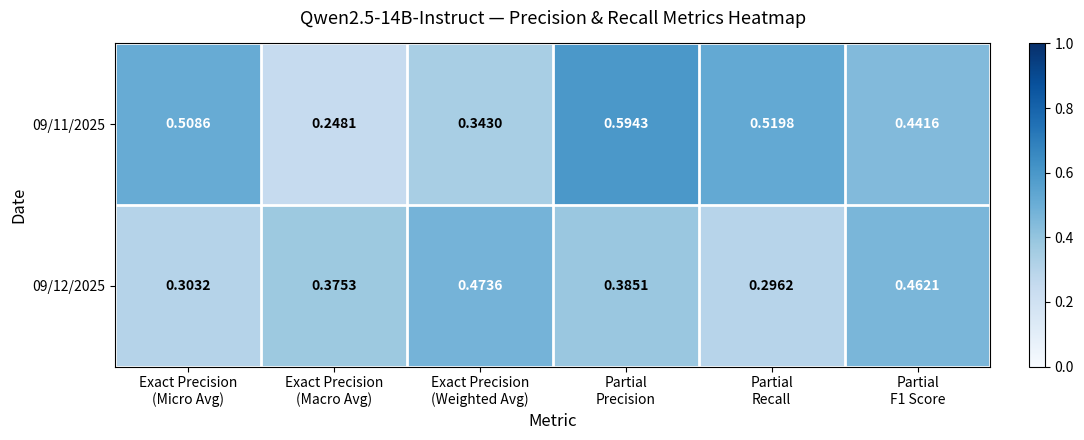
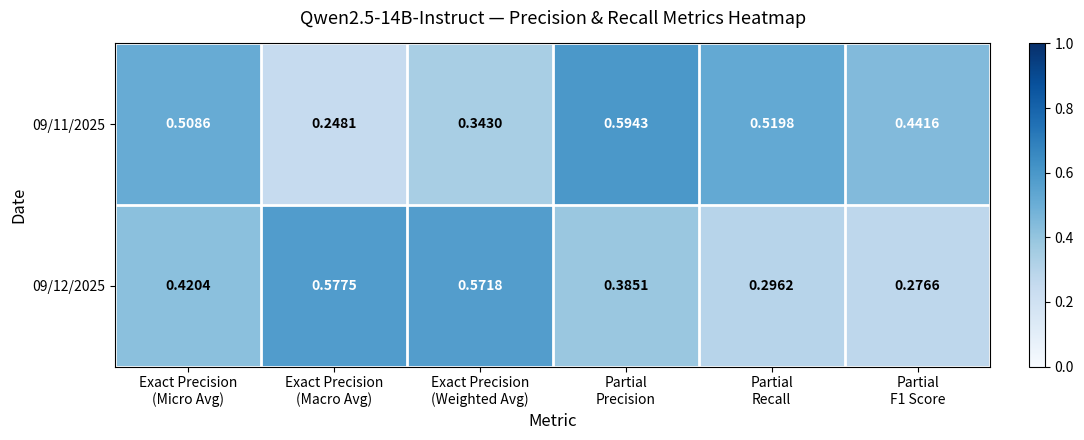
  {
    "09/11/2025": {
      "Exact Precision (Micro Avg)": 0.5086,
      "Exact Precision (Macro Avg)": 0.2481,
      "Exact Precision (Weighted Avg)": 0.3430,
      "Partial Precision": 0.5943,
      "Partial Recall": 0.5198,
      "Partial F1 Score": 0.4416
    },
    "09/12/2025": {
-     "Exact Precision (Micro Avg)": 0.3032,
-     "Exact Precision (Macro Avg)": 0.3753,
-     "Exact Precision (Weighted Avg)": 0.4736,
+     "Exact Precision (Micro Avg)": 0.4204,
+     "Exact Precision (Macro Avg)": 0.5775,
+     "Exact Precision (Weighted Avg)": 0.5718,
      "Partial Precision": 0.3851,
      "Partial Recall": 0.2962,
-     "Partial F1 Score": 0.4621
+     "Partial F1 Score": 0.2766
    }
  }
